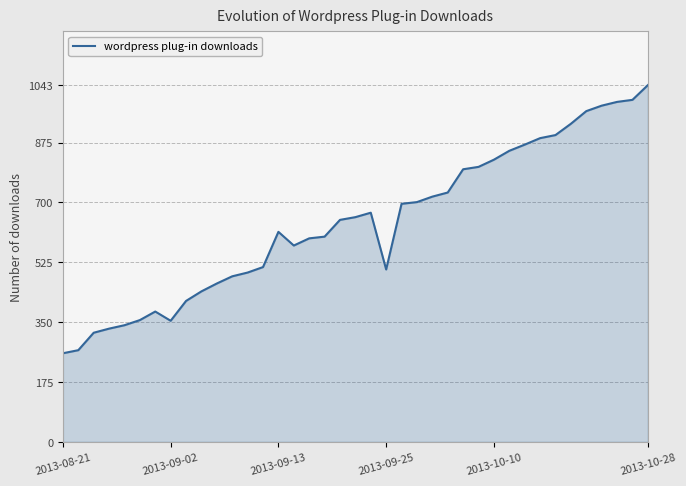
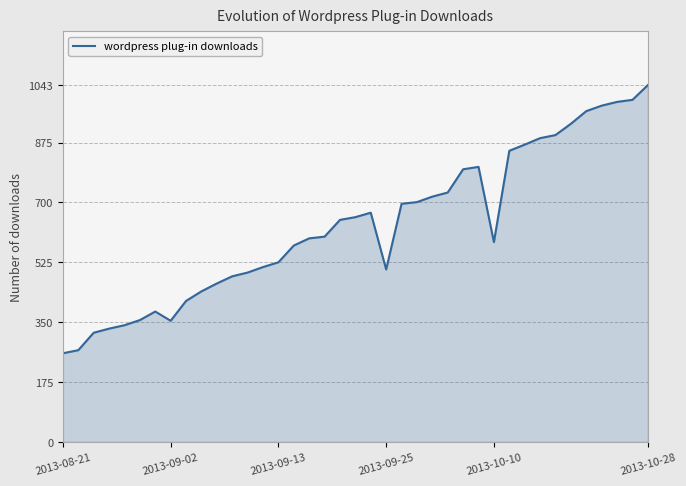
  {
    "2013-08-21": 260,
    "2013-09-02": 350,
-   "2013-09-13": 610,
+   "2013-09-13": 530,
    "2013-09-25": 500,
-   "2013-10-10": 830,
+   "2013-10-10": 580,
    "2013-10-28": 1040
  }
